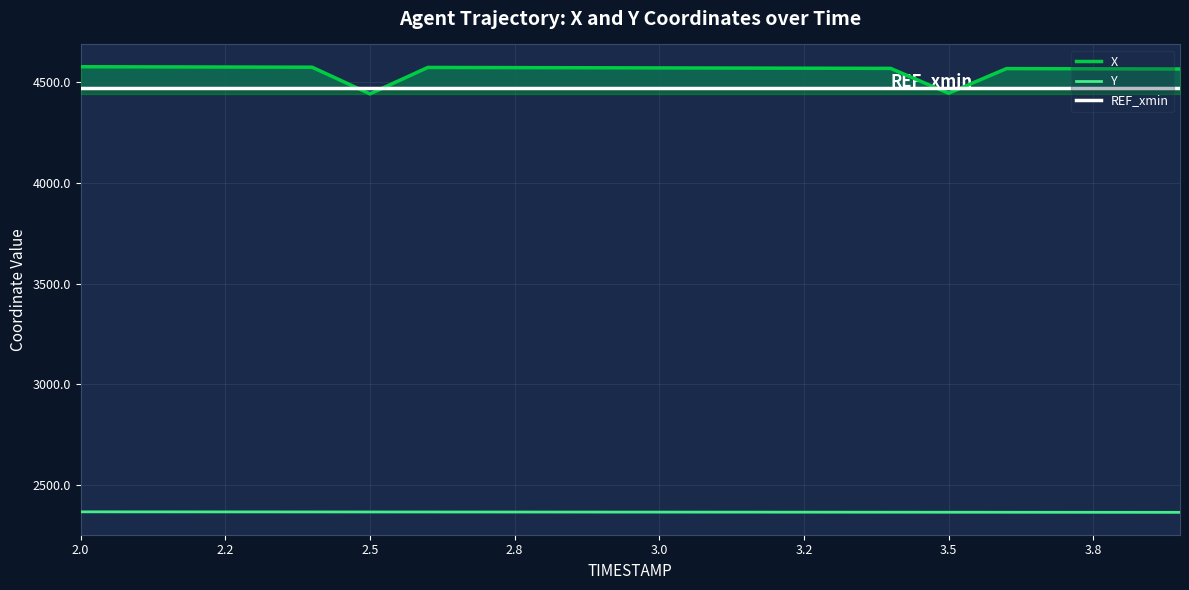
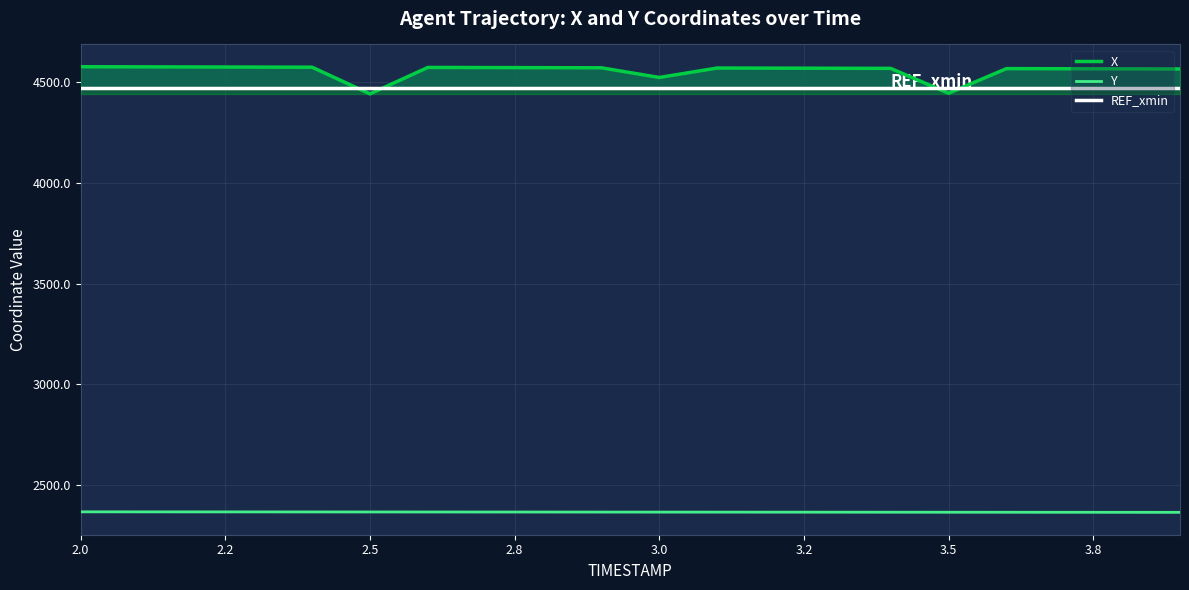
  {
    "X": {
      "2.5": 4440,
-     "3.0": 4570,
+     "3.0": 4520,
      "3.5": 4450
    },
    "Y": {
      "2.0": 2370,
      "2.5": 2370,
      "3.0": 2370,
      "3.5": 2370
    },
    "REF_xmin": {
      "2.0": 4470,
      "3.0": 4470
    }
  }
